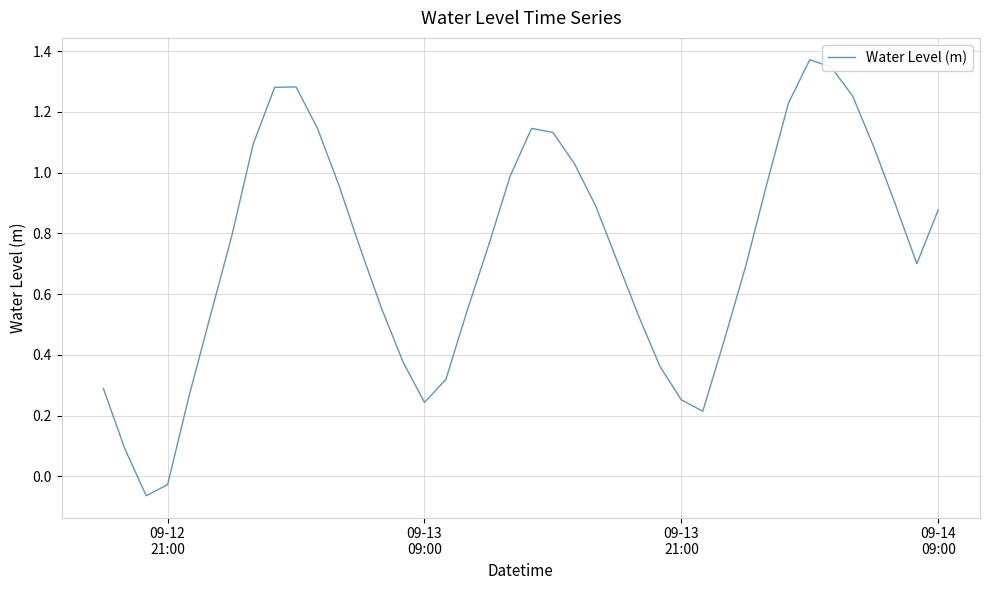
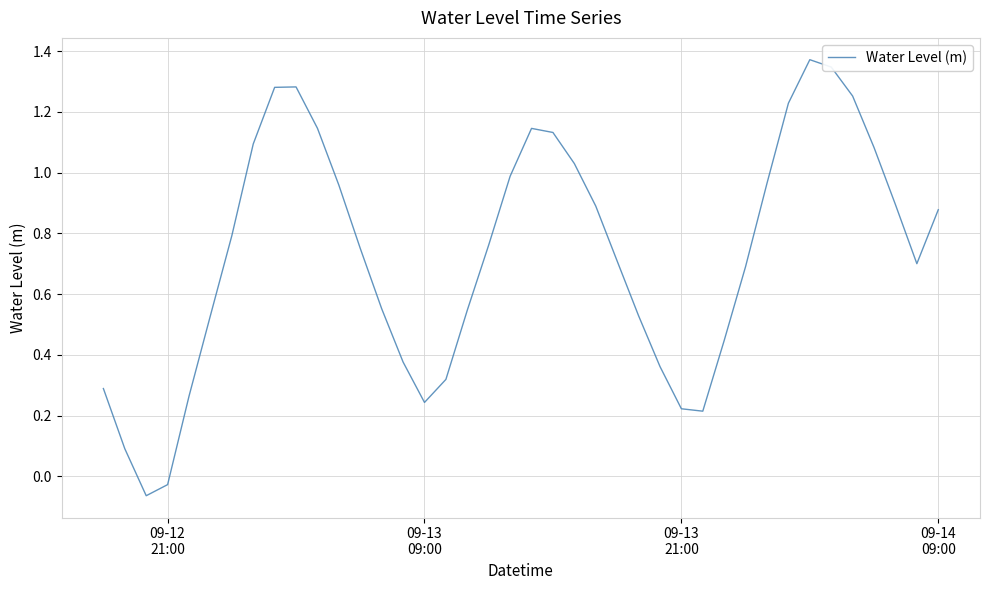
  {
    "09-12 21:00": -0.03,
    "09-13 09:00": 0.24,
-   "09-13 21:00": 0.25,
+   "09-13 21:00": 0.22,
    "09-14 09:00": 0.88
  }
